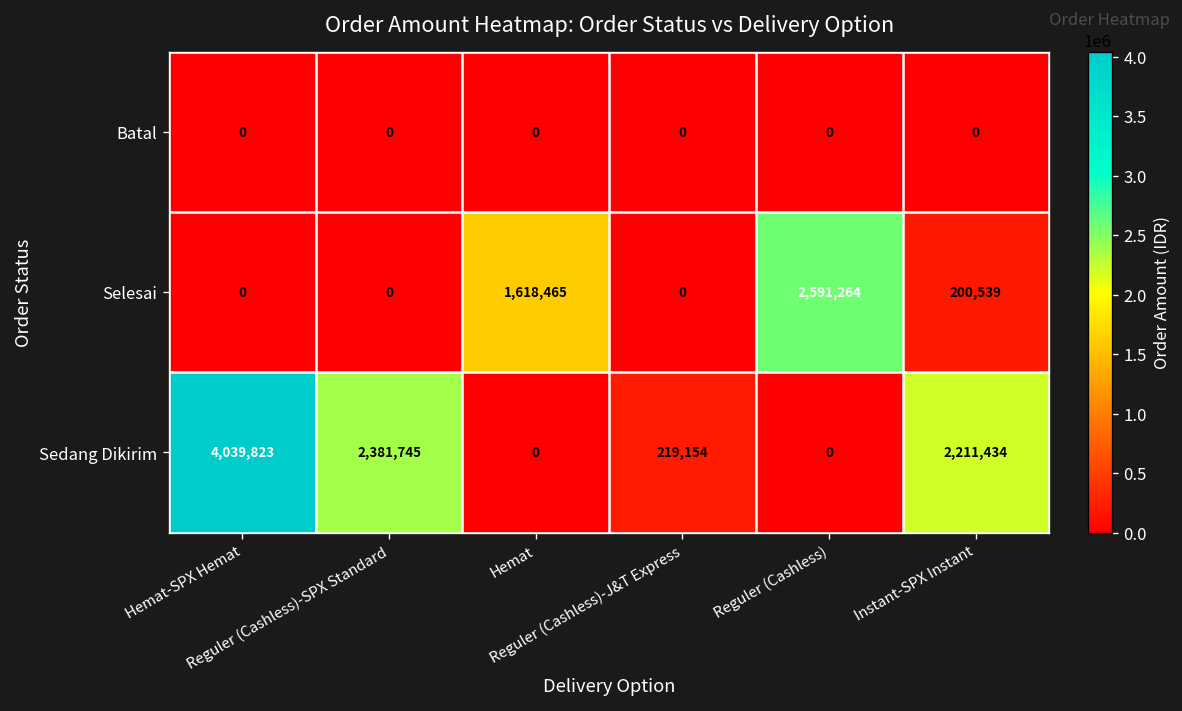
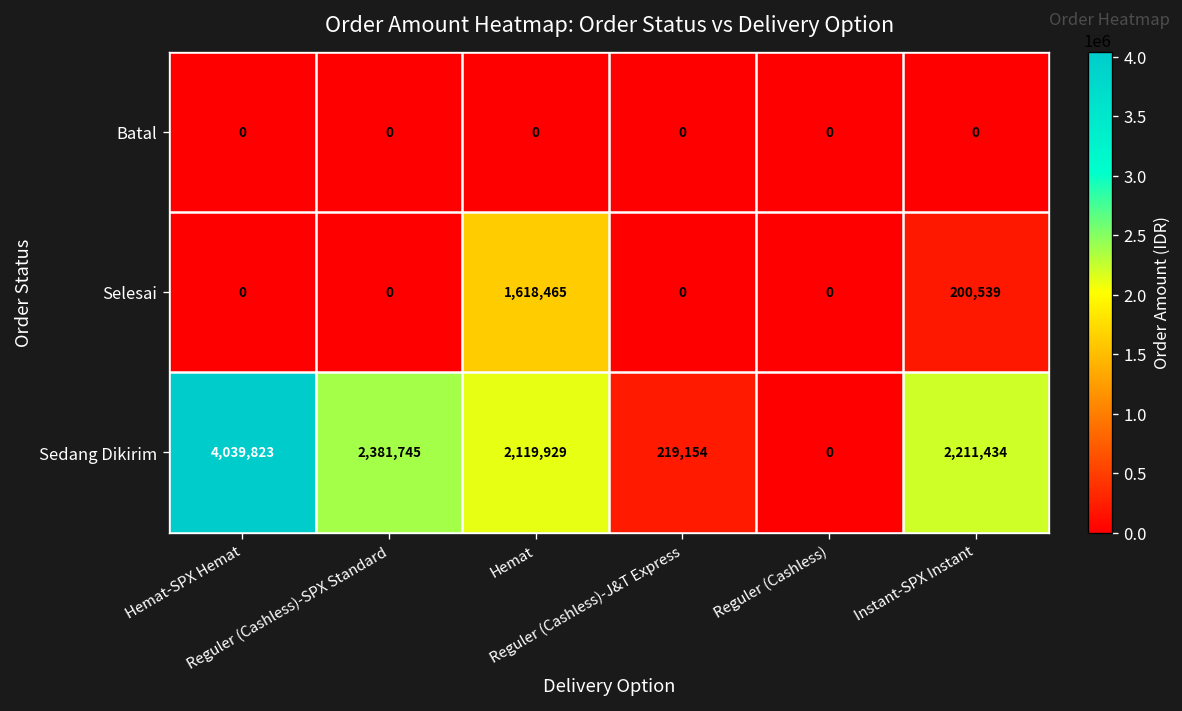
  {
    "Batal": {
      "Hemat-SPX Hemat": "0",
      "Reguler (Cashless)-SPX Standard": "0",
      "Hemat": "0",
      "Reguler (Cashless)-J&T Express": "0",
      "Reguler (Cashless)": "0",
      "Instant-SPX Instant": "0"
    },
    "Selesai": {
      "Hemat-SPX Hemat": "0",
      "Reguler (Cashless)-SPX Standard": "0",
      "Hemat": "1,618,465",
      "Reguler (Cashless)-J&T Express": "0",
-     "Reguler (Cashless)": "2,591,264",
+     "Reguler (Cashless)": "0",
      "Instant-SPX Instant": "200,539"
    },
    "Sedang Dikirim": {
      "Hemat-SPX Hemat": "4,039,823",
      "Reguler (Cashless)-SPX Standard": "2,381,745",
-     "Hemat": "0",
+     "Hemat": "2,119,929",
      "Reguler (Cashless)-J&T Express": "219,154",
      "Reguler (Cashless)": "0",
      "Instant-SPX Instant": "2,211,434"
    }
  }
